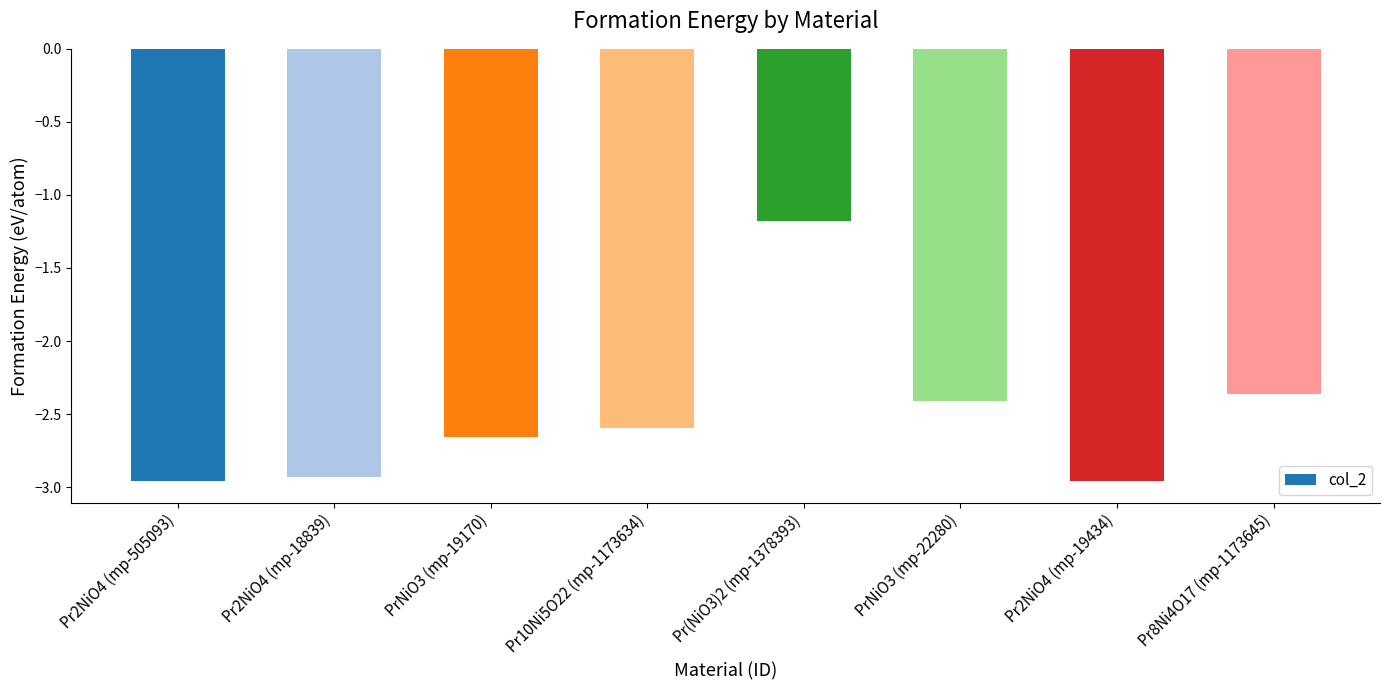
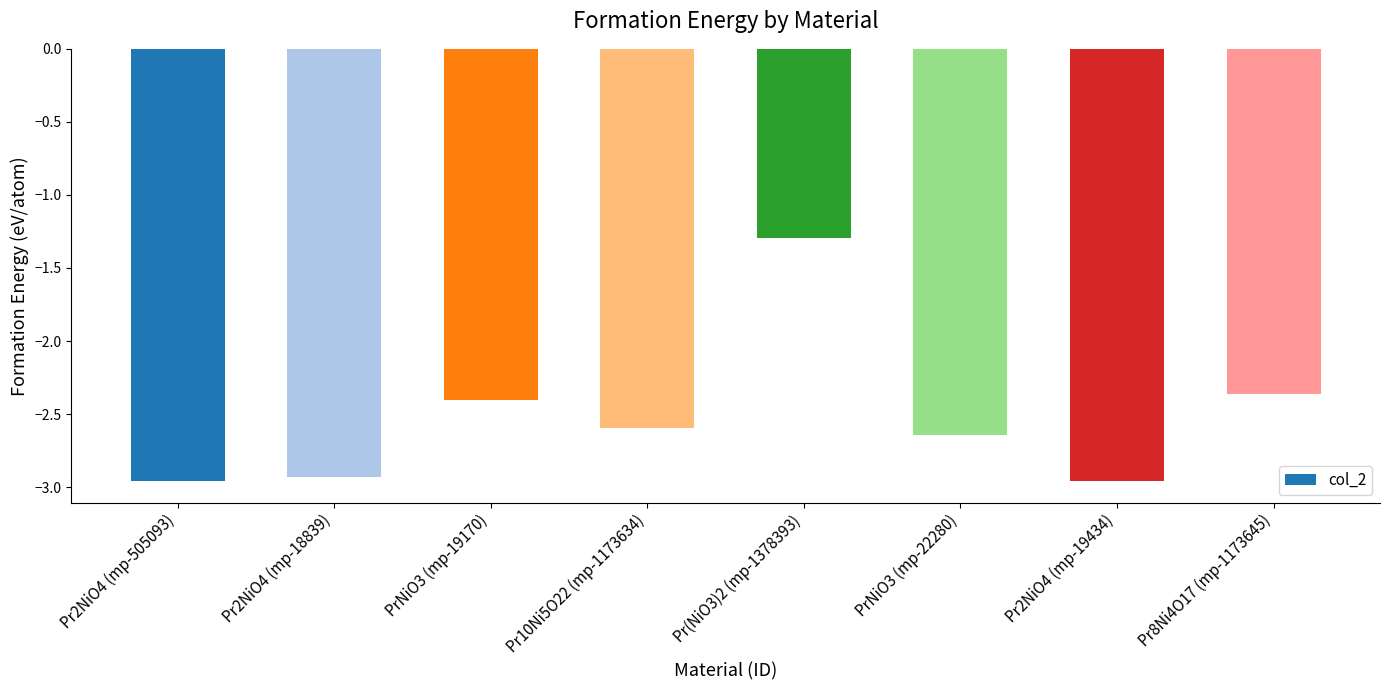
  {
    "Pr2NiO4 (mp-505093)": -2.96,
    "Pr2NiO4 (mp-18839)": -2.93,
-   "PrNiO3 (mp-19170)": -2.66,
+   "PrNiO3 (mp-19170)": -2.41,
    "Pr10Ni5O22 (mp-1173634)": -2.60,
-   "Pr(NiO3)2 (mp-1378393)": -1.18,
-   "PrNiO3 (mp-22280)": -2.41,
+   "Pr(NiO3)2 (mp-1378393)": -1.30,
+   "PrNiO3 (mp-22280)": -2.65,
    "Pr2NiO4 (mp-19434)": -2.96,
    "Pr8Ni4O17 (mp-1173645)": -2.36
  }
